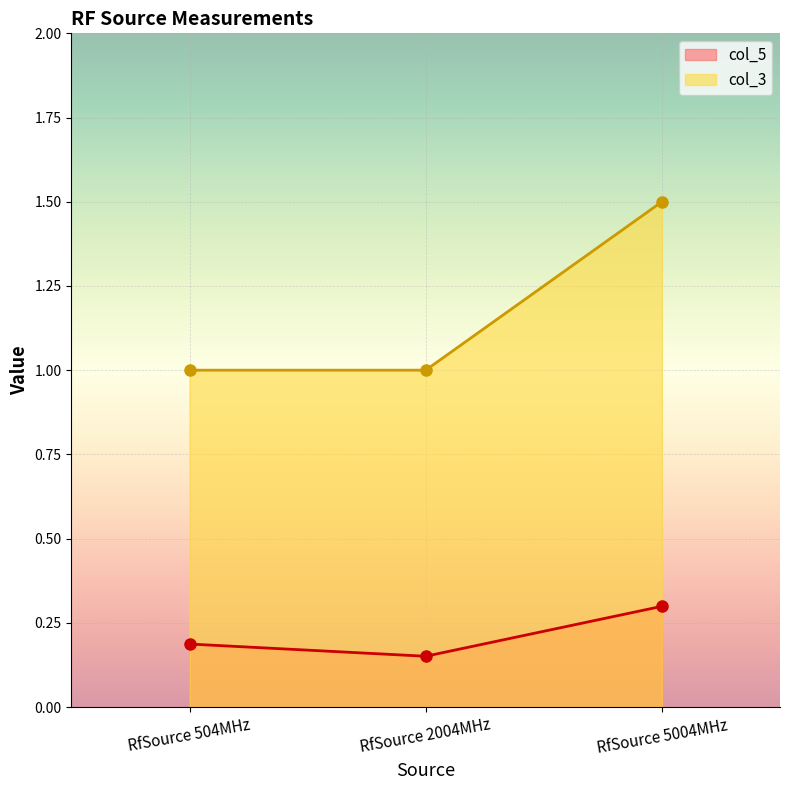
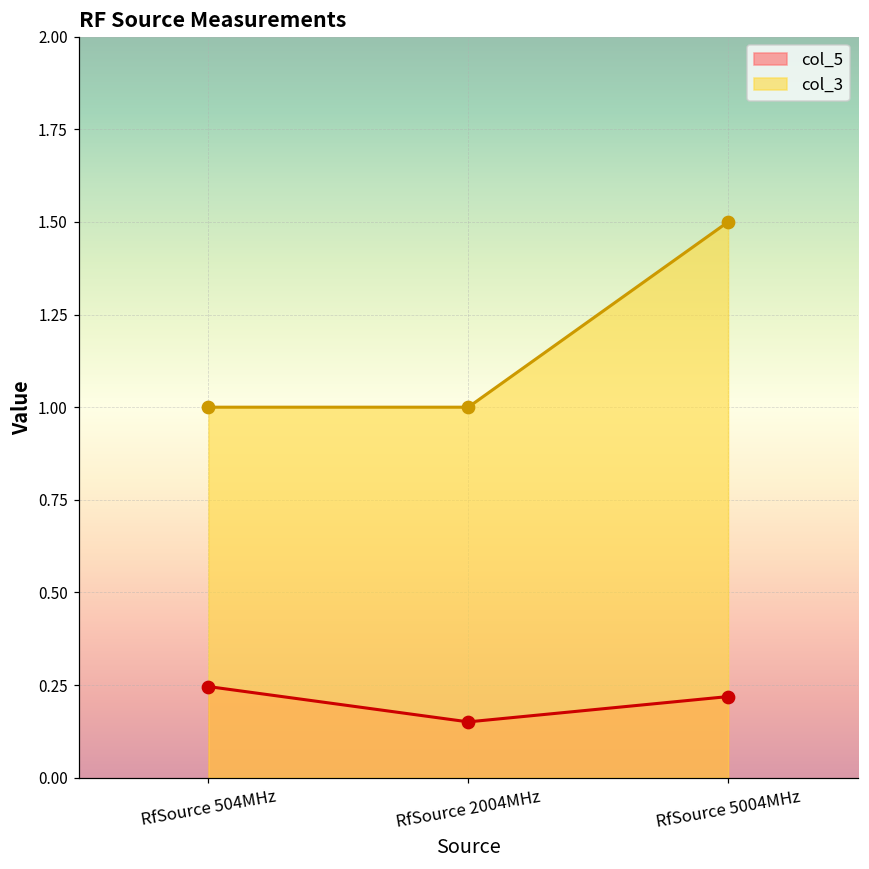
  {
    "col_5": {
-     "RfSource 504MHz": 0.19,
+     "RfSource 504MHz": 0.25,
      "RfSource 2004MHz": 0.15,
-     "RfSource 5004MHz": 0.30
+     "RfSource 5004MHz": 0.22
    },
    "col_3": {
      "RfSource 504MHz": 1.00,
      "RfSource 2004MHz": 1.00,
      "RfSource 5004MHz": 1.50
    }
  }
